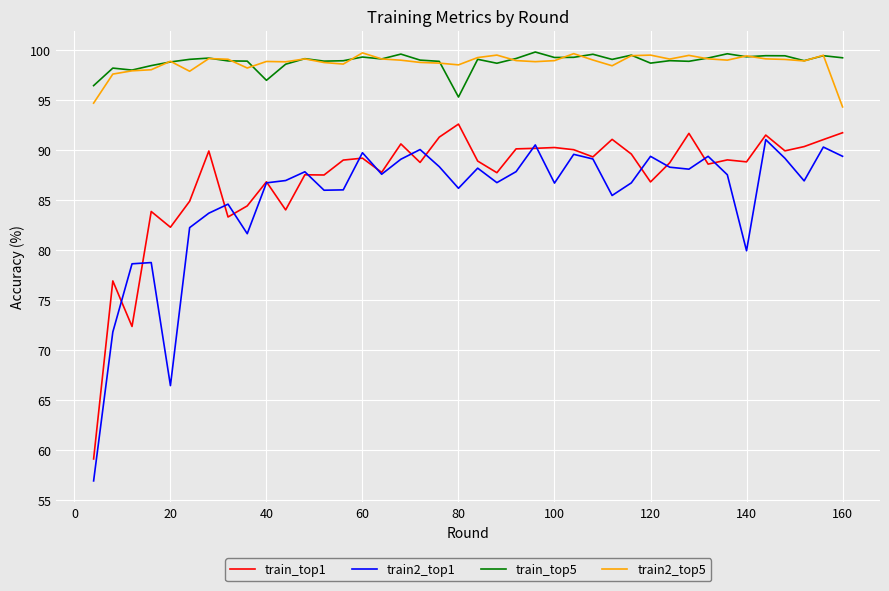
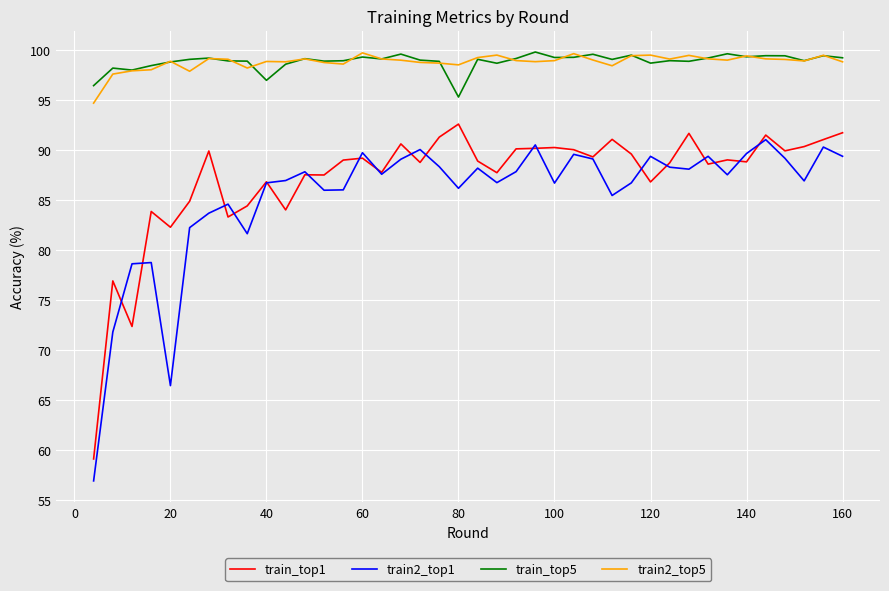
  {
    "train_top1": {
      "20": 82,
      "60": 89,
      "80": 93,
      "100": 90,
      "120": 87,
      "140": 89,
      "160": 92
    },
    "train2_top1": {
      "20": 66,
      "60": 90,
      "80": 86,
      "100": 87,
      "120": 89,
-     "140": 80,
+     "140": 90,
      "160": 89
    },
    "train_top5": {
      "40": 97,
      "60": 99,
      "80": 95,
      "100": 99,
      "120": 99,
      "160": 99
    },
    "train2_top5": {
      "40": 99,
      "60": 100,
      "80": 99,
      "100": 99,
      "120": 100,
-     "160": 94
+     "160": 99
    }
  }
